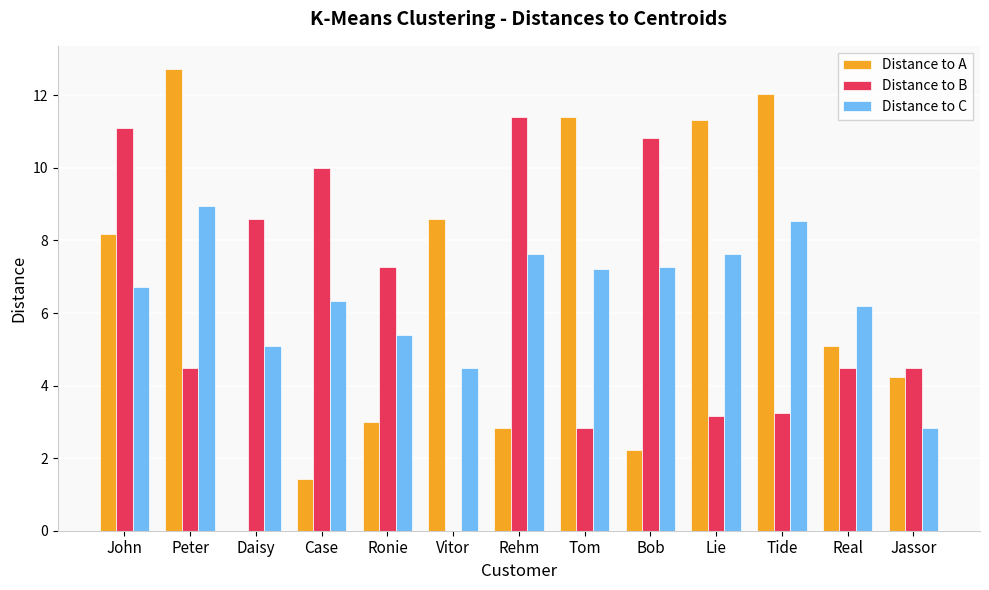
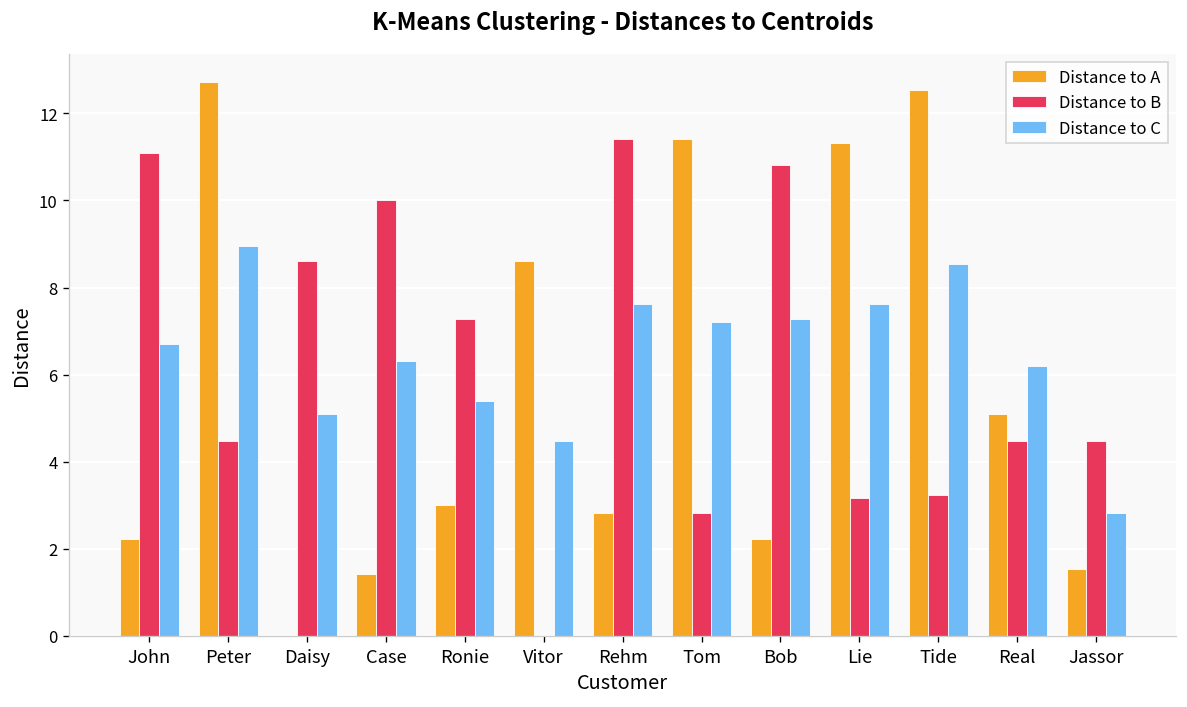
  {
    "Distance to A": {
-     "John": 8.2,
+     "John": 2.2,
      "Peter": 12.7,
      "Daisy": 0.0,
      "Case": 1.4,
      "Ronie": 3.0,
      "Vitor": 8.6,
      "Rehm": 2.8,
      "Tom": 11.4,
      "Bob": 2.2,
      "Lie": 11.3,
-     "Tide": 12.0,
+     "Tide": 12.5,
      "Real": 5.1,
-     "Jassor": 4.2
+     "Jassor": 1.5
    },
    "Distance to B": {
      "John": 11.1,
      "Peter": 4.5,
      "Daisy": 8.6,
      "Case": 10.0,
      "Ronie": 7.3,
      "Vitor": 0.0,
      "Rehm": 11.4,
      "Tom": 2.8,
      "Bob": 10.8,
      "Lie": 3.2,
      "Tide": 3.2,
      "Real": 4.5,
      "Jassor": 4.5
    },
    "Distance to C": {
      "John": 6.7,
      "Peter": 8.9,
      "Daisy": 5.1,
      "Case": 6.3,
      "Ronie": 5.4,
      "Vitor": 4.5,
      "Rehm": 7.6,
      "Tom": 7.2,
      "Bob": 7.3,
      "Lie": 7.6,
      "Tide": 8.5,
      "Real": 6.2,
      "Jassor": 2.8
    }
  }
